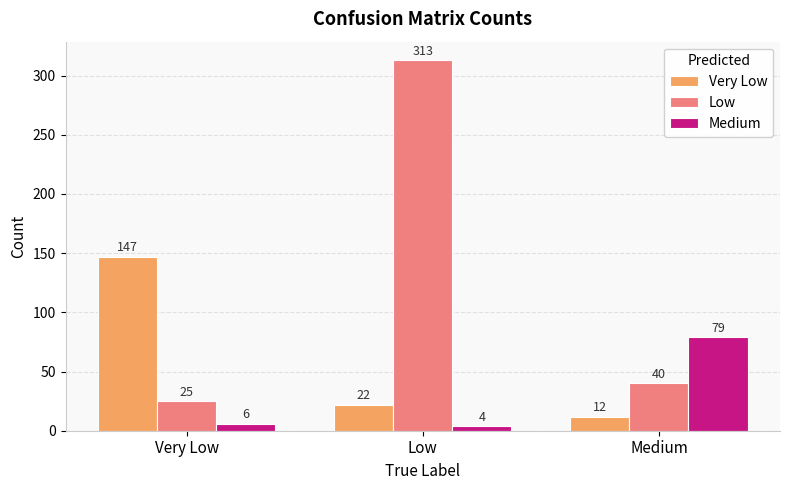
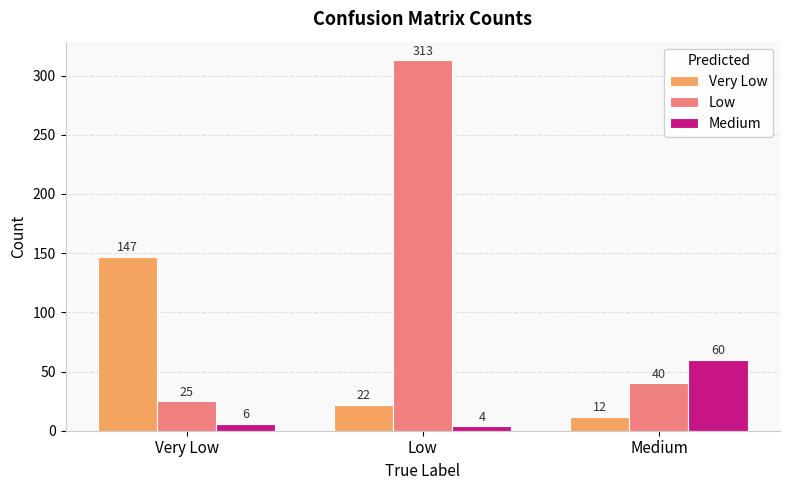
  {
    "Medium": {
      "Very Low": 6,
      "Low": 4,
-     "Medium": 79
+     "Medium": 60
    }
  }
